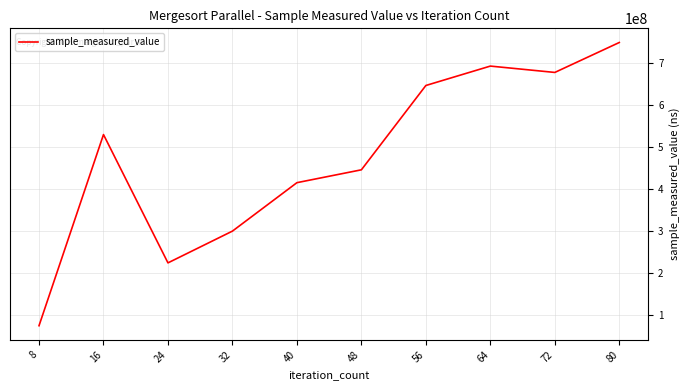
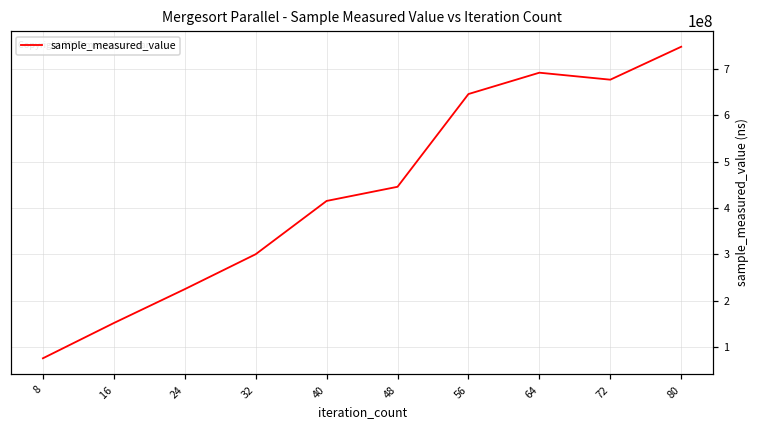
  {
    "8": 80000000,
-   "16": 530000000,
+   "16": 150000000,
    "24": 220000000,
    "32": 300000000,
    "40": 410000000,
    "48": 450000000,
    "56": 650000000,
    "64": 690000000,
    "72": 680000000,
    "80": 750000000
  }
